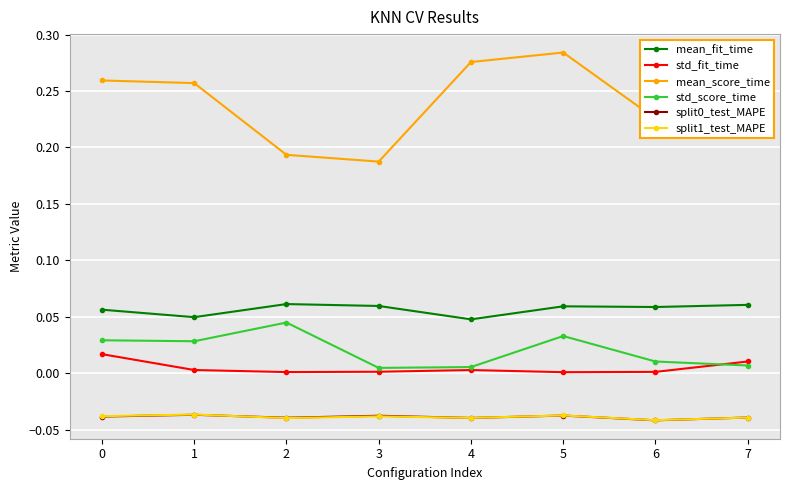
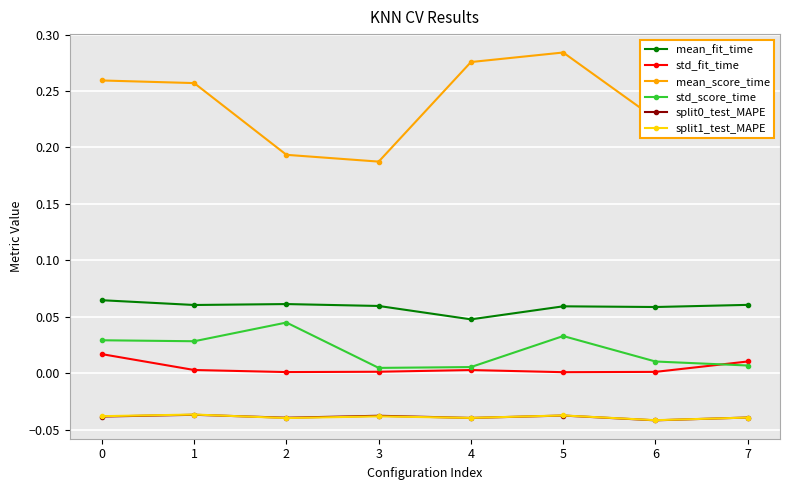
  {
    "mean_fit_time": {
-     "0": 0.056,
-     "1": 0.050,
+     "0": 0.065,
+     "1": 0.060,
      "2": 0.061,
      "3": 0.060,
      "4": 0.048,
      "5": 0.059,
      "6": 0.059,
      "7": 0.061
    },
    "std_fit_time": {
      "0": 0.017,
      "1": 0.003,
      "2": 0.001,
      "3": 0.001,
      "4": 0.003,
      "5": 0.001,
      "6": 0.001,
      "7": 0.010
    },
    "std_score_time": {
      "0": 0.029,
      "1": 0.028,
      "2": 0.045,
      "3": 0.005,
      "4": 0.006,
      "5": 0.033,
      "6": 0.010,
      "7": 0.007
    }
  }
